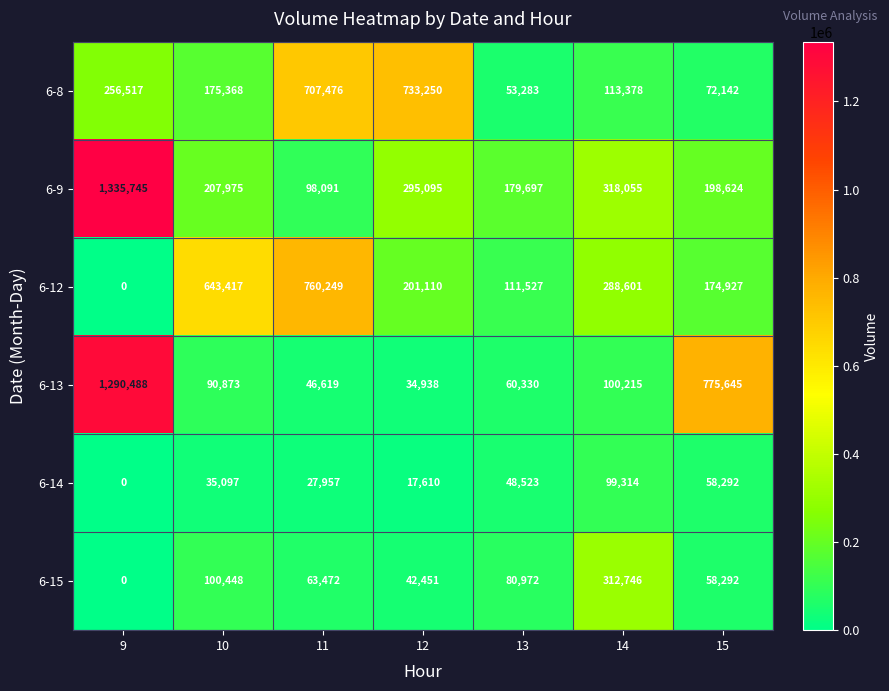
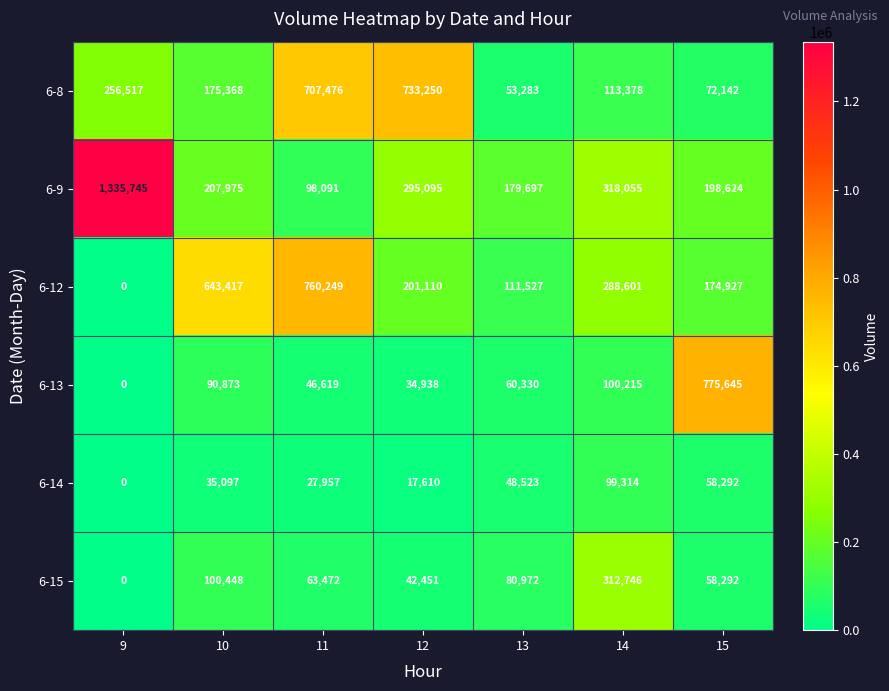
  {
    "6-8": {
      "9": "256,517",
      "10": "175,368",
      "11": "707,476",
      "12": "733,250",
      "13": "53,283",
      "14": "113,378",
      "15": "72,142"
    },
    "6-9": {
      "9": "1,335,745",
      "10": "207,975",
      "11": "98,091",
      "12": "295,095",
      "13": "179,697",
      "14": "318,055",
      "15": "198,624"
    },
    "6-12": {
      "9": "0",
      "10": "643,417",
      "11": "760,249",
      "12": "201,110",
      "13": "111,527",
      "14": "288,601",
      "15": "174,927"
    },
    "6-13": {
-     "9": "1,290,488",
+     "9": "0",
      "10": "90,873",
      "11": "46,619",
      "12": "34,938",
      "13": "60,330",
      "14": "100,215",
      "15": "775,645"
    },
    "6-14": {
      "9": "0",
      "10": "35,097",
      "11": "27,957",
      "12": "17,610",
      "13": "48,523",
      "14": "99,314",
      "15": "58,292"
    },
    "6-15": {
      "9": "0",
      "10": "100,448",
      "11": "63,472",
      "12": "42,451",
      "13": "80,972",
      "14": "312,746",
      "15": "58,292"
    }
  }
